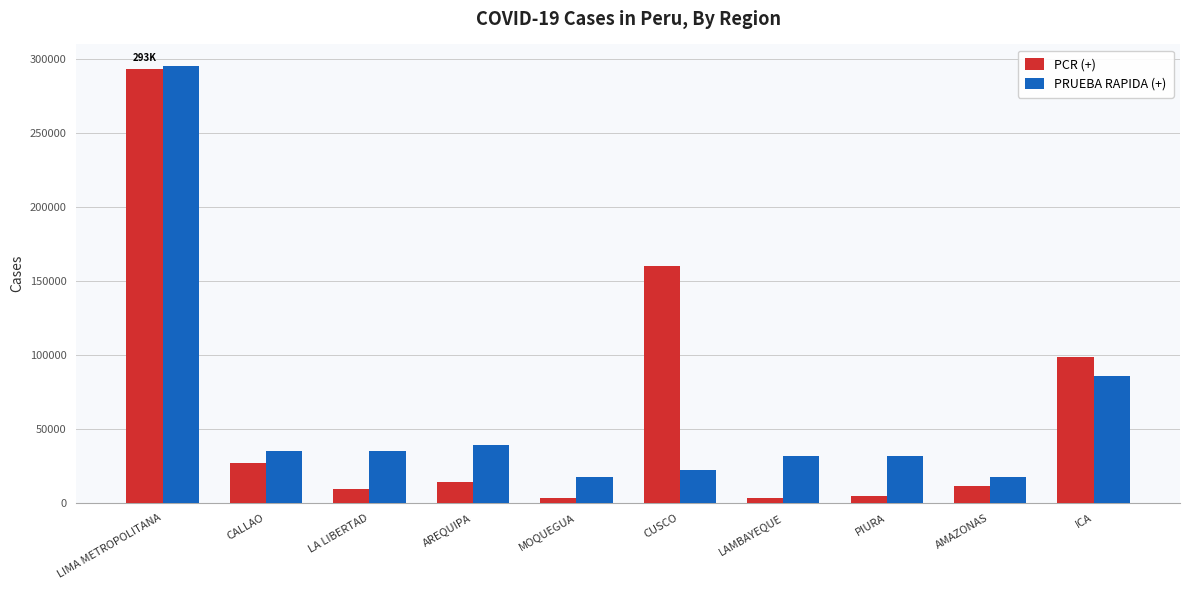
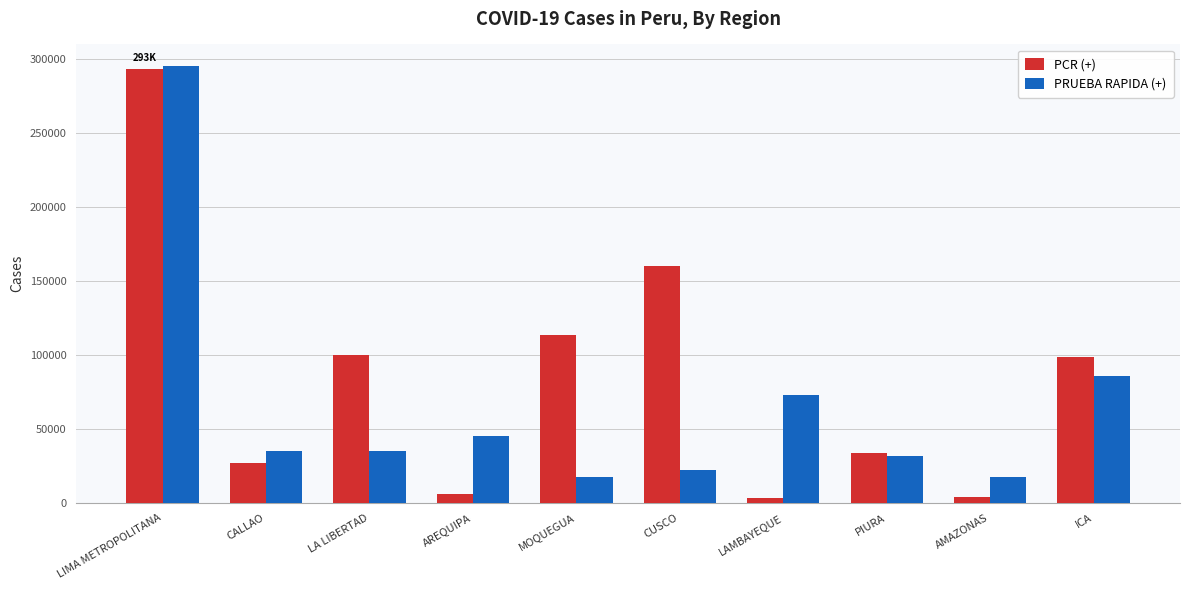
  {
    "PCR (+)": {
      "CALLAO": 27000,
-     "LA LIBERTAD": 10000,
-     "AREQUIPA": 14000,
-     "MOQUEGUA": 3000,
+     "LA LIBERTAD": 100000,
+     "AREQUIPA": 6000,
+     "MOQUEGUA": 113000,
      "CUSCO": 161000,
      "LAMBAYEQUE": 3000,
-     "PIURA": 5000,
-     "AMAZONAS": 12000,
+     "PIURA": 34000,
+     "AMAZONAS": 4000,
      "ICA": 99000
    },
    "PRUEBA RAPIDA (+)": {
      "LIMA METROPOLITANA": 295000,
      "CALLAO": 35000,
      "LA LIBERTAD": 35000,
-     "AREQUIPA": 39000,
+     "AREQUIPA": 45000,
      "MOQUEGUA": 18000,
      "CUSCO": 22000,
-     "LAMBAYEQUE": 32000,
+     "LAMBAYEQUE": 73000,
      "PIURA": 32000,
      "AMAZONAS": 18000,
      "ICA": 86000
    }
  }
